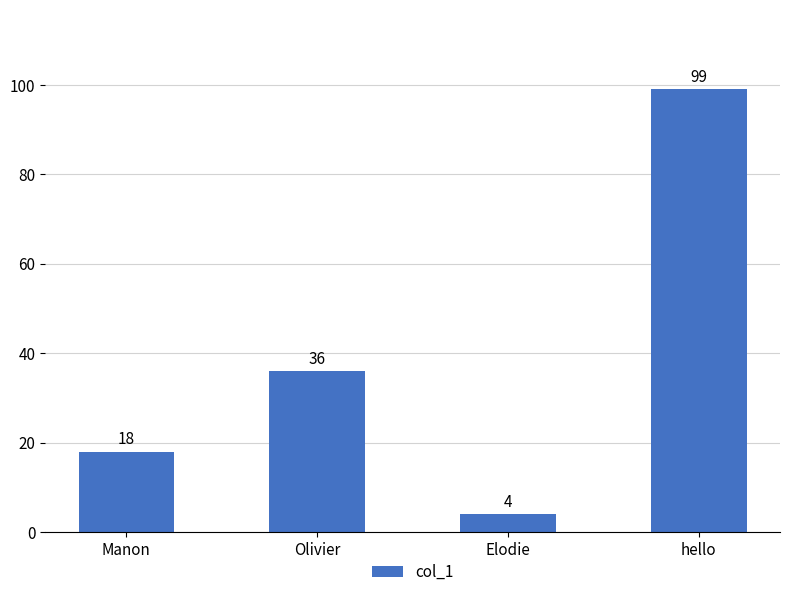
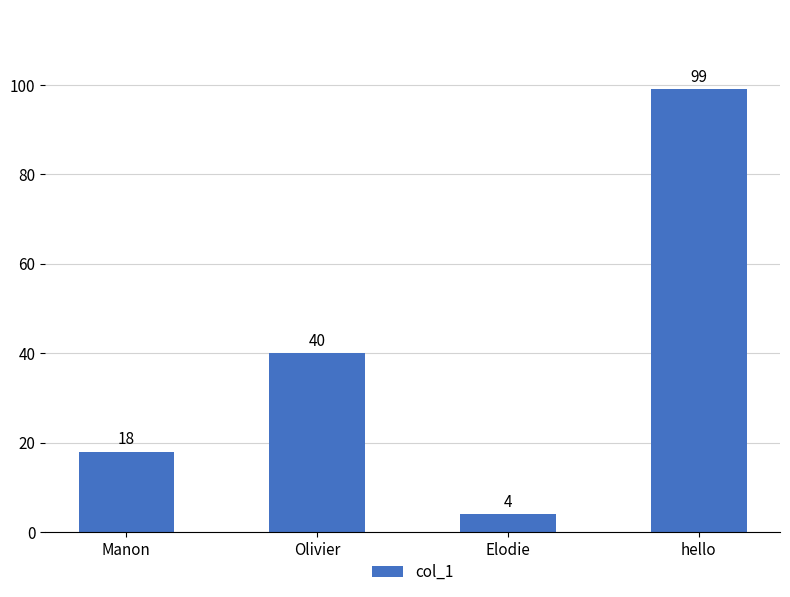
  {
    "Manon": 18,
-   "Olivier": 36,
+   "Olivier": 40,
    "Elodie": 4,
    "hello": 99
  }
